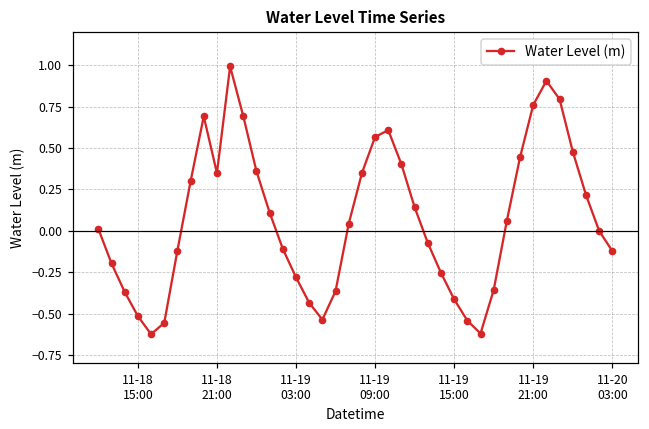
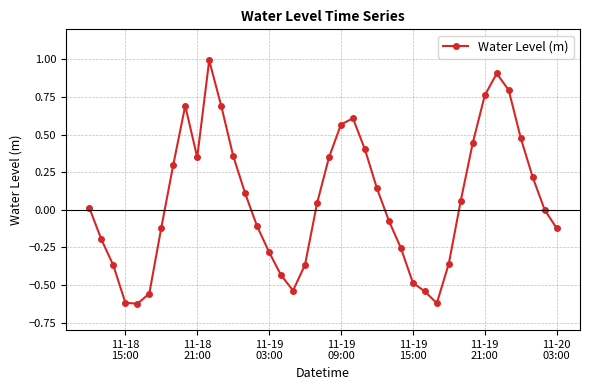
  {
-   "11-18 15:00": -0.52,
+   "11-18 15:00": -0.62,
    "11-18 21:00": 0.35,
    "11-19 03:00": -0.28,
    "11-19 09:00": 0.57,
-   "11-19 15:00": -0.41,
+   "11-19 15:00": -0.48,
    "11-19 21:00": 0.76,
    "11-20 03:00": -0.12
  }
